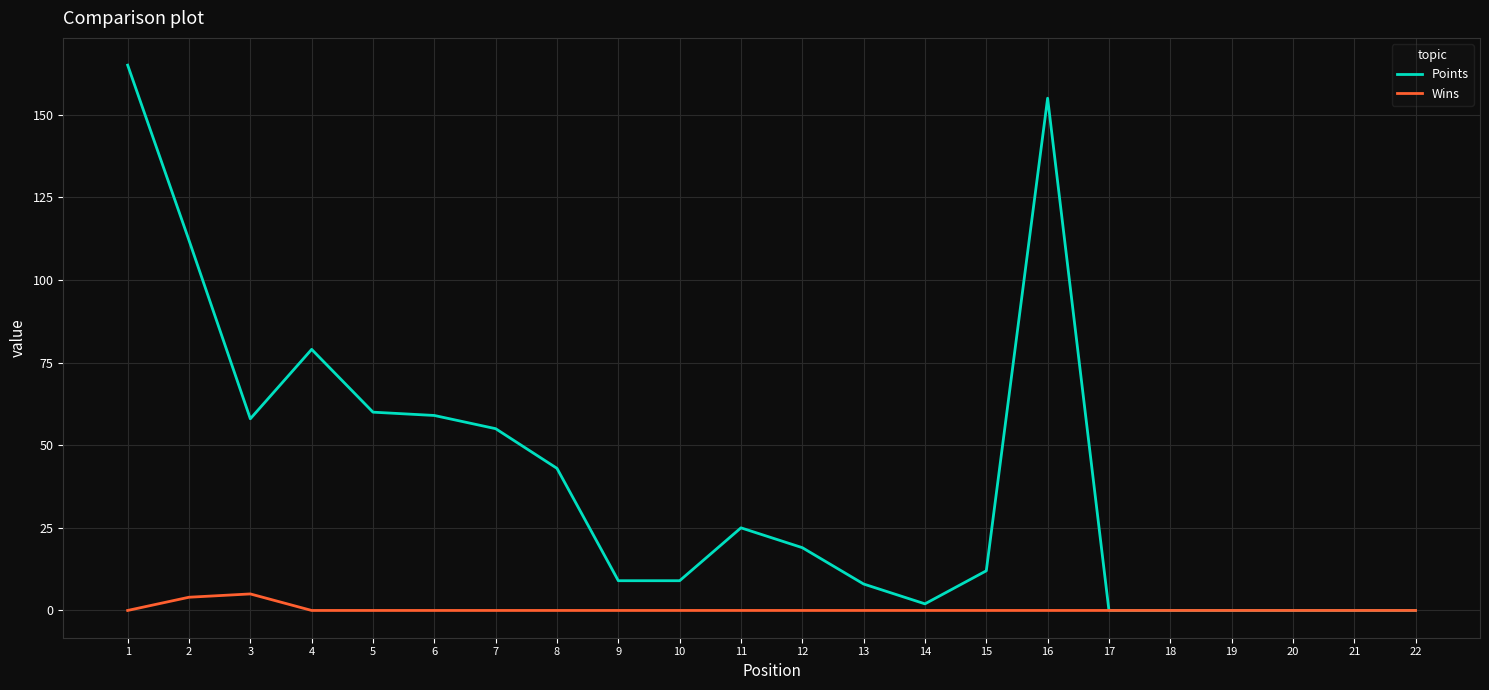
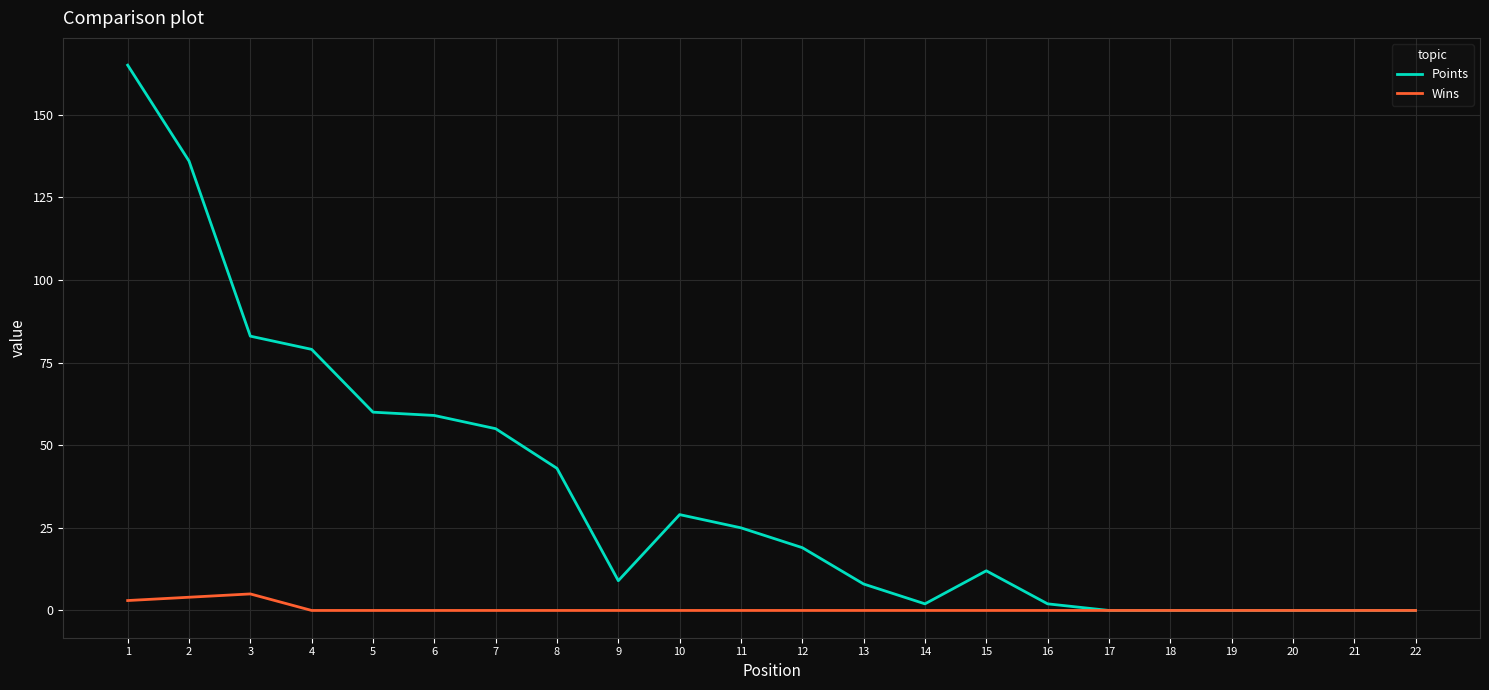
  {
    "Points": {
      "1": 165,
-     "2": 112,
-     "3": 58,
+     "2": 136,
+     "3": 83,
      "4": 79,
      "5": 60,
      "6": 59,
      "7": 55,
      "8": 43,
      "9": 9,
-     "10": 9,
+     "10": 29,
      "11": 25,
      "12": 19,
      "13": 8,
      "14": 2,
      "15": 12,
-     "16": 155
+     "16": 2
    },
    "Wins": {
-     "1": 0,
+     "1": 3,
      "2": 4,
      "3": 5,
      "4": 0,
      "5": 0,
      "6": 0,
      "7": 0,
      "8": 0,
      "9": 0,
      "10": 0,
      "11": 0,
      "12": 0,
      "13": 0,
      "14": 0,
      "15": 0,
      "16": 0
    }
  }
